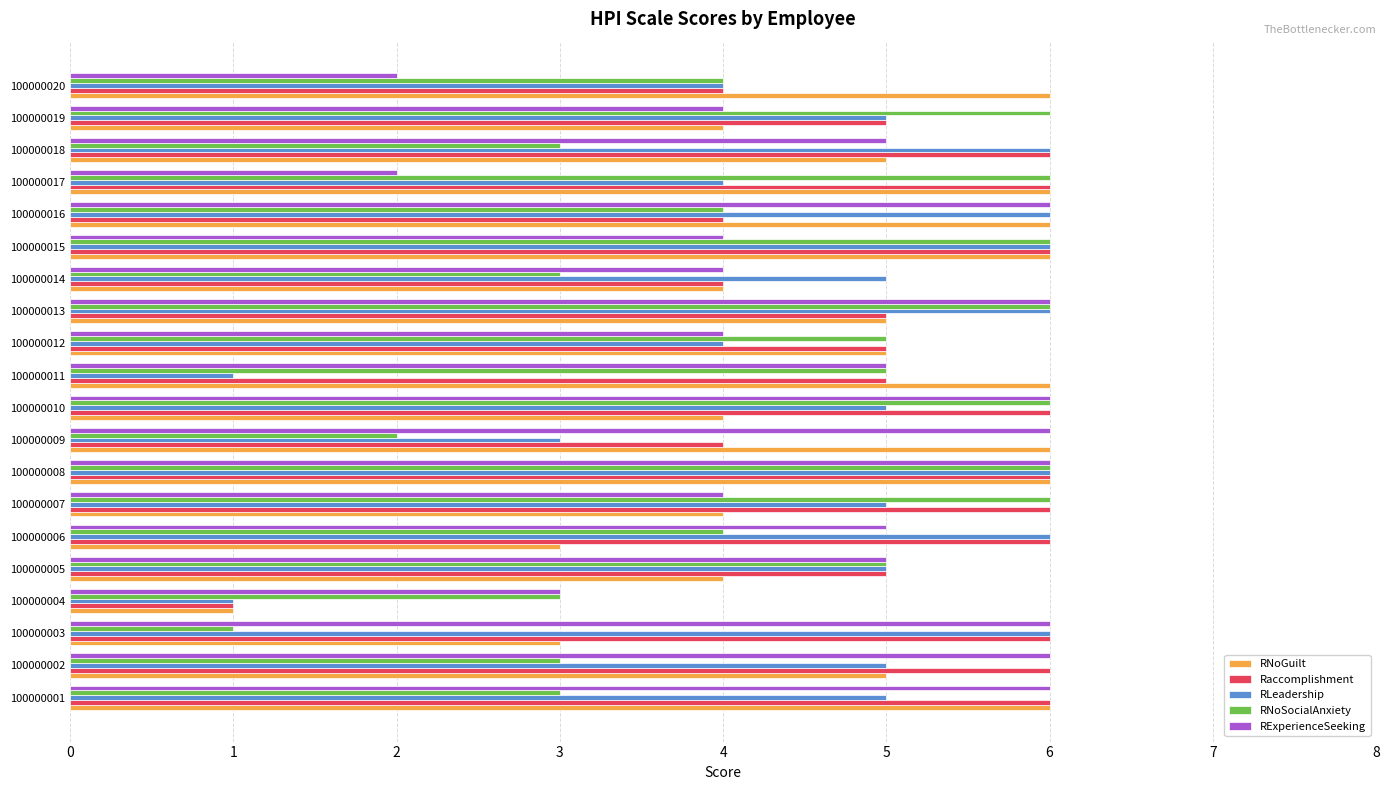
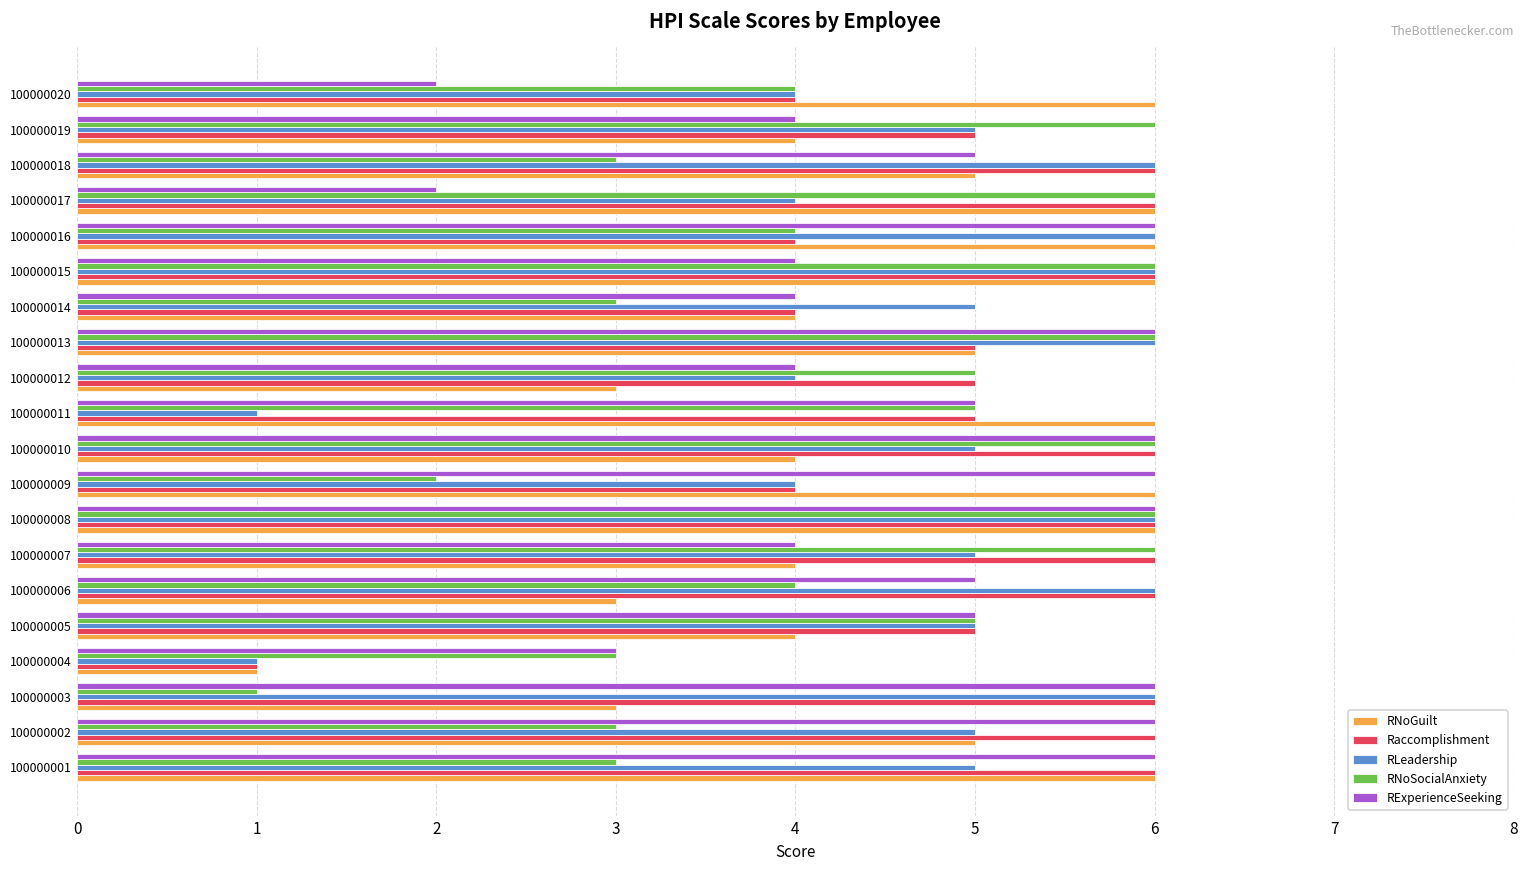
  {
    "RNoGuilt": {
      "100000020": 6,
      "100000019": 4,
      "100000018": 5,
      "100000017": 6,
      "100000016": 6,
      "100000015": 6,
      "100000014": 4,
      "100000013": 5,
-     "100000012": 5,
+     "100000012": 3,
      "100000011": 6,
      "100000010": 4,
      "100000009": 6,
      "100000008": 6,
      "100000007": 4,
      "100000006": 3,
      "100000005": 4,
      "100000004": 1,
      "100000003": 3,
      "100000002": 5,
      "100000001": 6
    },
    "Raccomplishment": {
      "100000020": 4,
      "100000019": 5,
      "100000018": 6,
      "100000017": 6,
      "100000016": 4,
      "100000015": 6,
      "100000014": 4,
      "100000013": 5,
      "100000012": 5,
      "100000011": 5,
      "100000010": 6,
      "100000009": 4,
      "100000008": 6,
      "100000007": 6,
      "100000006": 6,
      "100000005": 5,
      "100000004": 1,
      "100000003": 6,
      "100000002": 6,
      "100000001": 6
    },
    "RLeadership": {
      "100000020": 4,
      "100000019": 5,
      "100000018": 6,
      "100000017": 4,
      "100000016": 6,
      "100000015": 6,
      "100000014": 5,
      "100000013": 6,
      "100000012": 4,
      "100000011": 1,
      "100000010": 5,
-     "100000009": 3,
+     "100000009": 4,
      "100000008": 6,
      "100000007": 5,
      "100000006": 6,
      "100000005": 5,
      "100000004": 1,
      "100000003": 6,
      "100000002": 5,
      "100000001": 5
    },
    "RNoSocialAnxiety": {
      "100000020": 4,
      "100000019": 6,
      "100000018": 3,
      "100000017": 6,
      "100000016": 4,
      "100000015": 6,
      "100000014": 3,
      "100000013": 6,
      "100000012": 5,
      "100000011": 5,
      "100000010": 6,
      "100000009": 2,
      "100000008": 6,
      "100000007": 6,
      "100000006": 4,
      "100000005": 5,
      "100000004": 3,
      "100000003": 1,
      "100000002": 3,
      "100000001": 3
    },
    "RExperienceSeeking": {
      "100000020": 2,
      "100000019": 4,
      "100000018": 5,
      "100000017": 2,
      "100000016": 6,
      "100000015": 4,
      "100000014": 4,
      "100000013": 6,
      "100000012": 4,
      "100000011": 5,
      "100000010": 6,
      "100000009": 6,
      "100000008": 6,
      "100000007": 4,
      "100000006": 5,
      "100000005": 5,
      "100000004": 3,
      "100000003": 6,
      "100000002": 6,
      "100000001": 6
    }
  }
